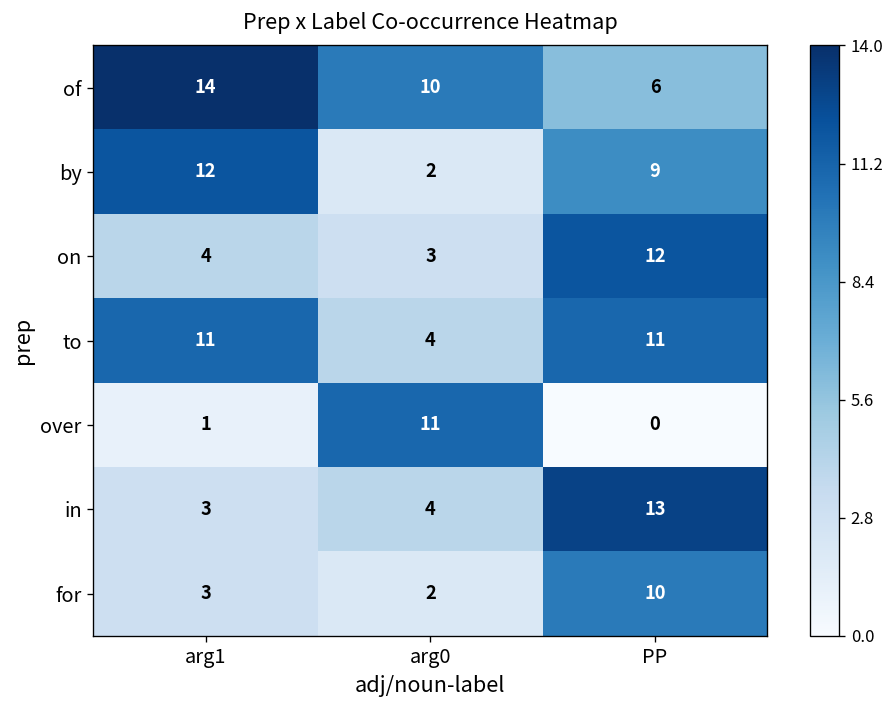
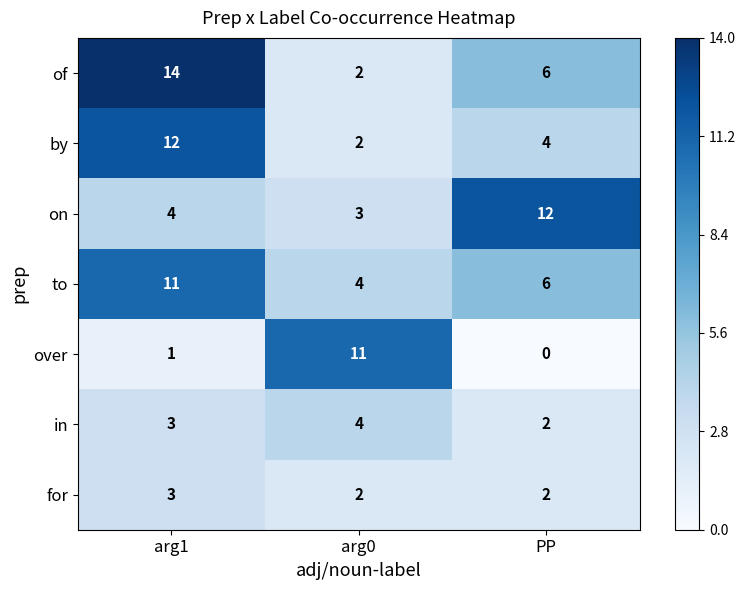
  {
    "of": {
      "arg1": 14,
-     "arg0": 10,
+     "arg0": 2,
      "PP": 6
    },
    "by": {
      "arg1": 12,
      "arg0": 2,
-     "PP": 9
+     "PP": 4
    },
    "on": {
      "arg1": 4,
      "arg0": 3,
      "PP": 12
    },
    "to": {
      "arg1": 11,
      "arg0": 4,
-     "PP": 11
+     "PP": 6
    },
    "over": {
      "arg1": 1,
      "arg0": 11,
      "PP": 0
    },
    "in": {
      "arg1": 3,
      "arg0": 4,
-     "PP": 13
+     "PP": 2
    },
    "for": {
      "arg1": 3,
      "arg0": 2,
-     "PP": 10
+     "PP": 2
    }
  }
